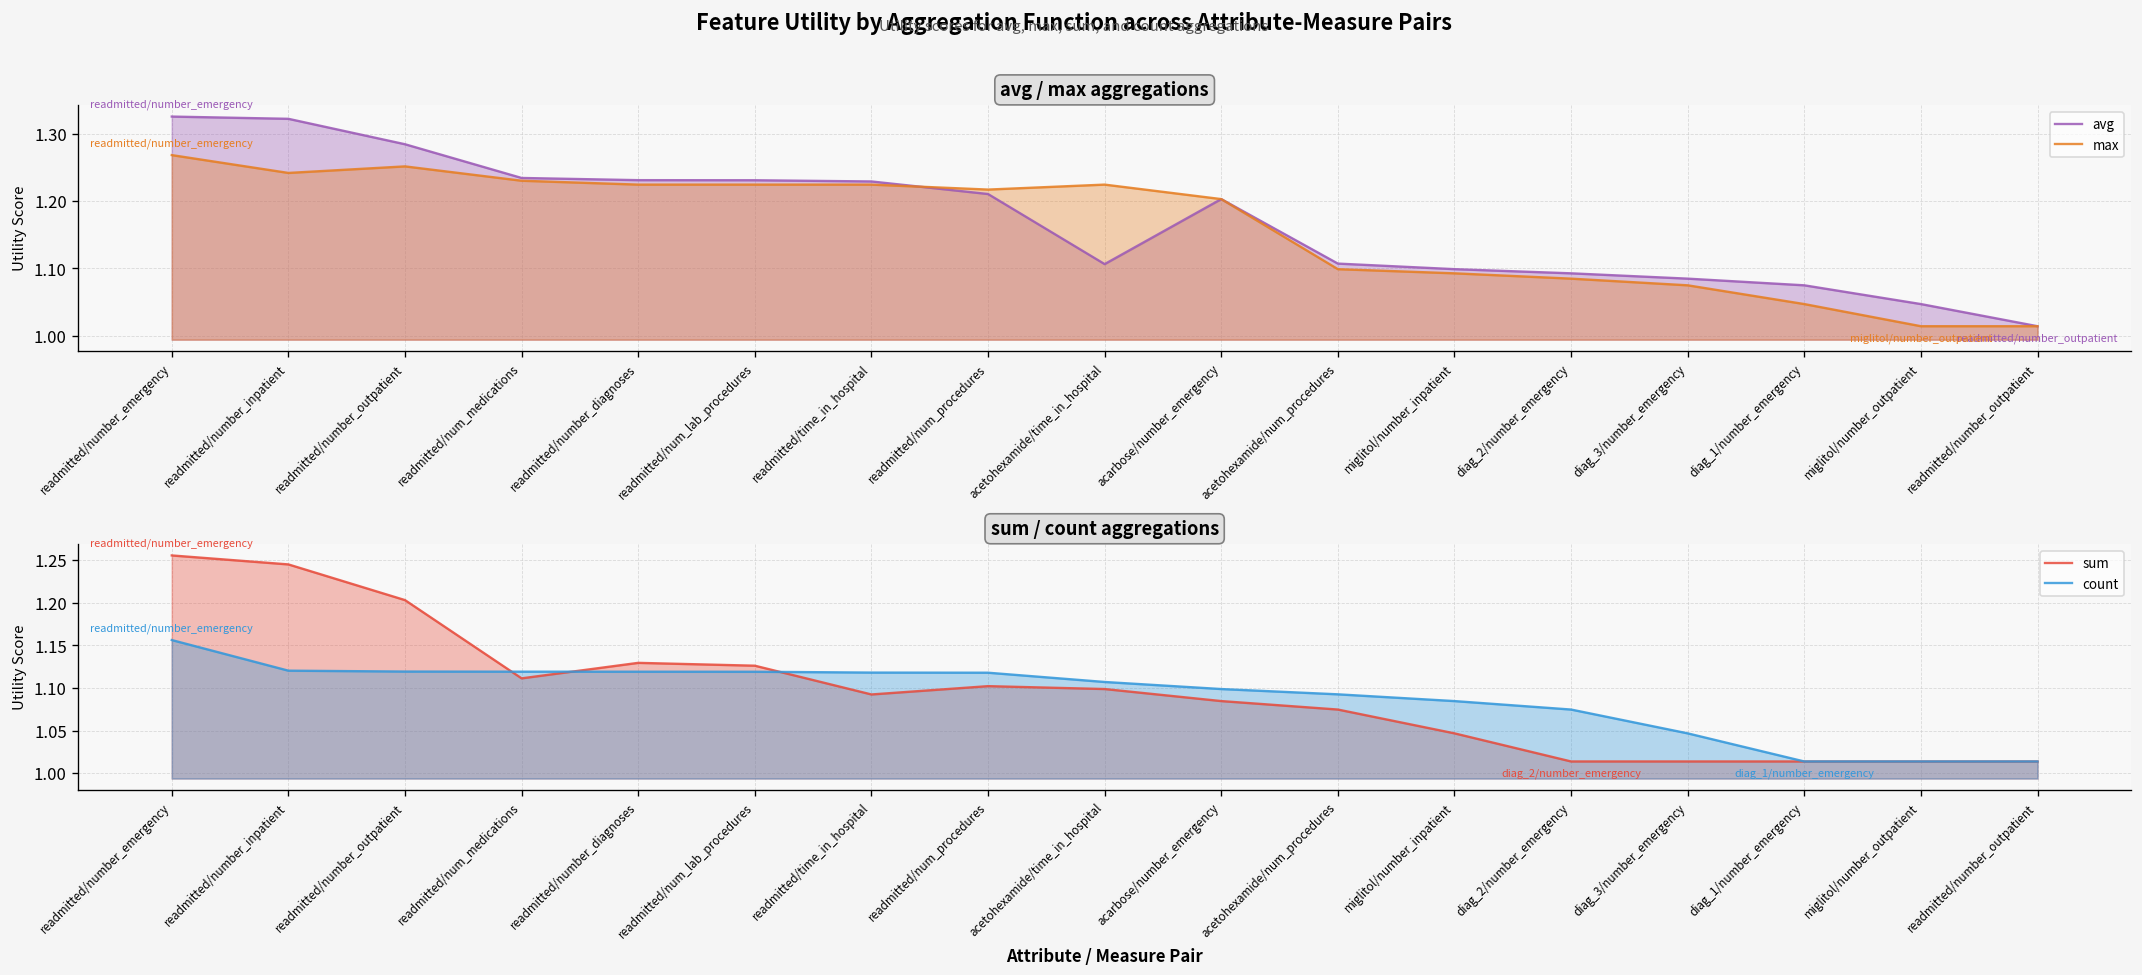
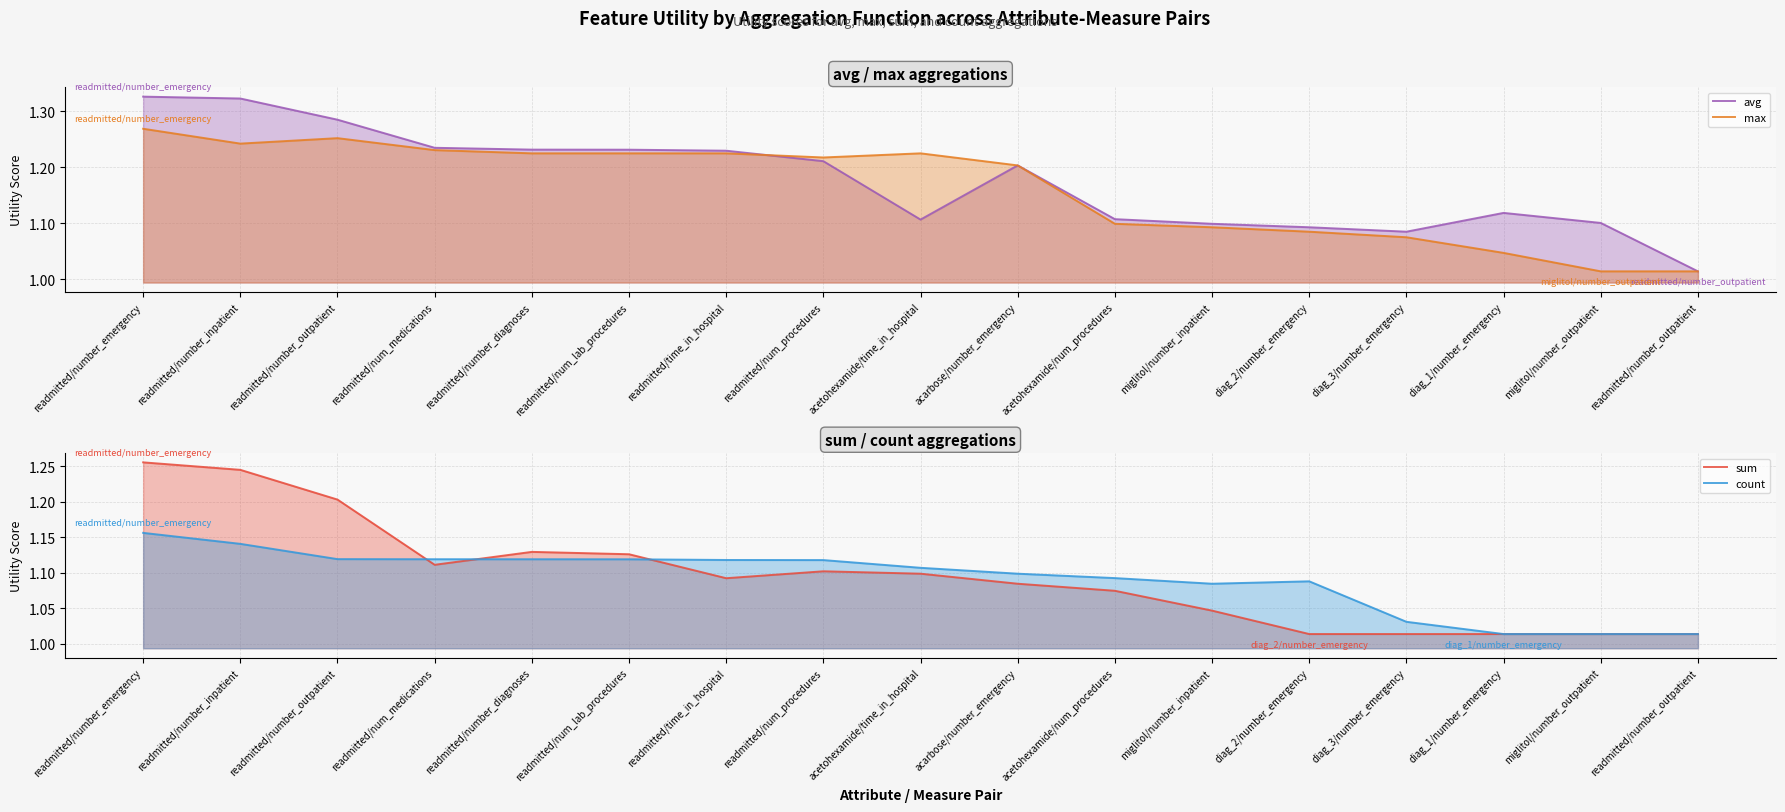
  {
    "avg / max aggregations": {
      "avg": {
        "readmitted/number_emergency": 1.33,
        "readmitted/number_inpatient": 1.32,
        "readmitted/number_diagnoses": 1.23,
        "readmitted/num_lab_procedures": 1.23,
        "readmitted/time_in_hospital": 1.23,
        "readmitted/num_procedures": 1.21,
        "acetohexamide/time_in_hospital": 1.11,
        "acetohexamide/num_procedures": 1.11,
        "miglitol/number_inpatient": 1.10,
        "diag_2/number_emergency": 1.09,
        "diag_3/number_emergency": 1.08,
-       "diag_1/number_emergency": 1.07,
-       "miglitol/number_outpatient": 1.05
+       "diag_1/number_emergency": 1.12,
+       "miglitol/number_outpatient": 1.10
      },
      "max": {
        "readmitted/number_emergency": 1.27,
        "readmitted/number_inpatient": 1.24,
        "readmitted/number_diagnoses": 1.22,
        "readmitted/num_lab_procedures": 1.22,
        "readmitted/time_in_hospital": 1.22,
        "readmitted/num_procedures": 1.22,
        "acetohexamide/time_in_hospital": 1.22,
        "acetohexamide/num_procedures": 1.10,
        "miglitol/number_inpatient": 1.09,
        "diag_2/number_emergency": 1.08,
        "diag_3/number_emergency": 1.07,
        "diag_1/number_emergency": 1.05,
        "miglitol/number_outpatient": 1.01
      }
    },
    "sum / count aggregations": {
      "sum": {
        "readmitted/number_emergency": 1.26,
        "readmitted/number_inpatient": 1.25,
        "readmitted/num_medications": 1.11,
        "readmitted/number_diagnoses": 1.13,
        "readmitted/num_lab_procedures": 1.13,
        "readmitted/time_in_hospital": 1.09,
        "readmitted/num_procedures": 1.10,
        "acetohexamide/time_in_hospital": 1.10,
        "acarbose/number_emergency": 1.08,
        "acetohexamide/num_procedures": 1.07,
        "miglitol/number_inpatient": 1.05,
        "diag_3/number_emergency": 1.01
      },
      "count": {
        "readmitted/number_emergency": 1.16,
-       "readmitted/number_inpatient": 1.12,
+       "readmitted/number_inpatient": 1.14,
        "readmitted/num_medications": 1.12,
        "readmitted/number_diagnoses": 1.12,
        "readmitted/num_lab_procedures": 1.12,
        "readmitted/time_in_hospital": 1.12,
        "readmitted/num_procedures": 1.12,
        "acetohexamide/time_in_hospital": 1.11,
        "acarbose/number_emergency": 1.10,
        "acetohexamide/num_procedures": 1.09,
        "miglitol/number_inpatient": 1.08,
-       "diag_2/number_emergency": 1.07,
-       "diag_3/number_emergency": 1.05
+       "diag_2/number_emergency": 1.09,
+       "diag_3/number_emergency": 1.03
      }
    }
  }
